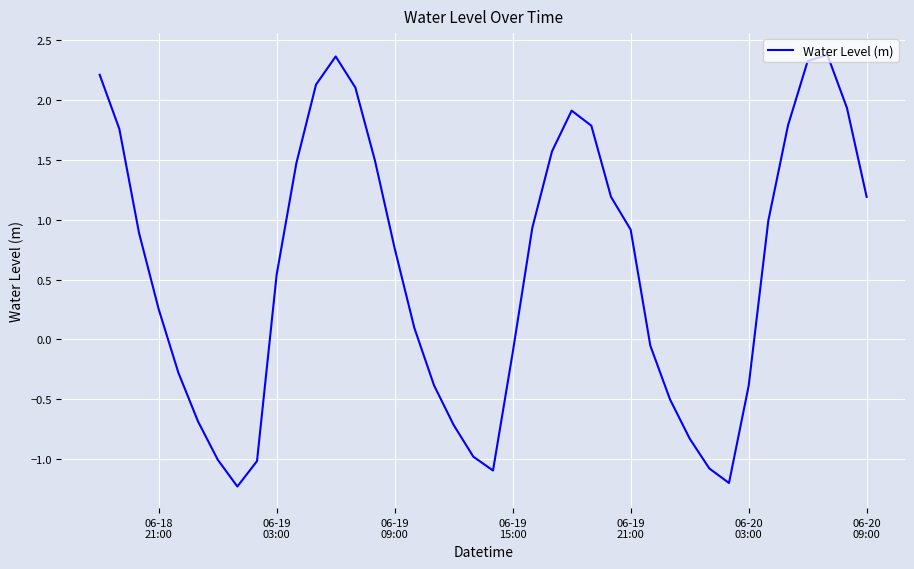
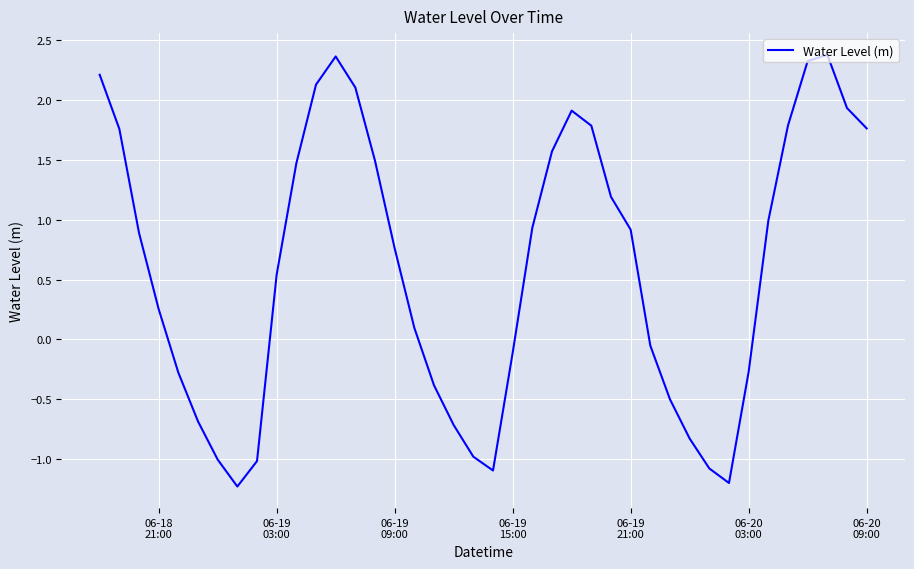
  {
    "06-18 21:00": 0.25,
    "06-19 03:00": 0.54,
    "06-19 09:00": 0.76,
    "06-19 15:00": -0.11,
    "06-19 21:00": 0.92,
-   "06-20 03:00": -0.39,
-   "06-20 09:00": 1.19
+   "06-20 03:00": -0.27,
+   "06-20 09:00": 1.76
  }
